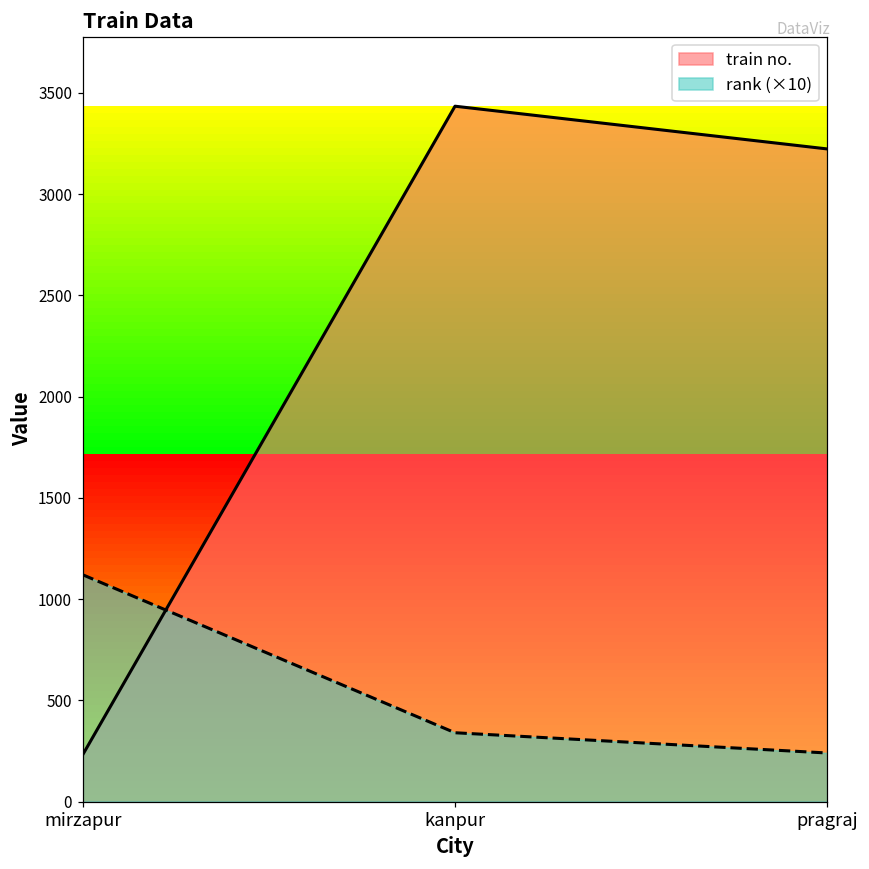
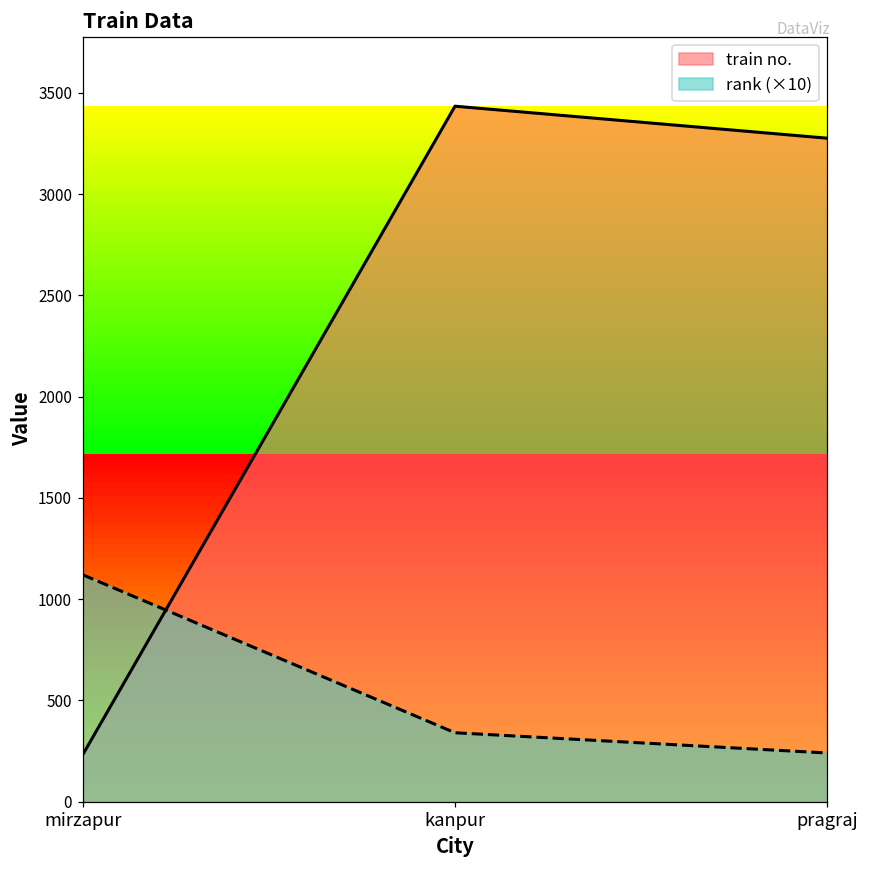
  {
    "train no.": {
      "mirzapur": 230,
      "kanpur": 3430,
-     "pragraj": 3220
+     "pragraj": 3280
    },
    "rank (×10)": {
      "mirzapur": 1120,
      "kanpur": 340,
      "pragraj": 240
    }
  }
